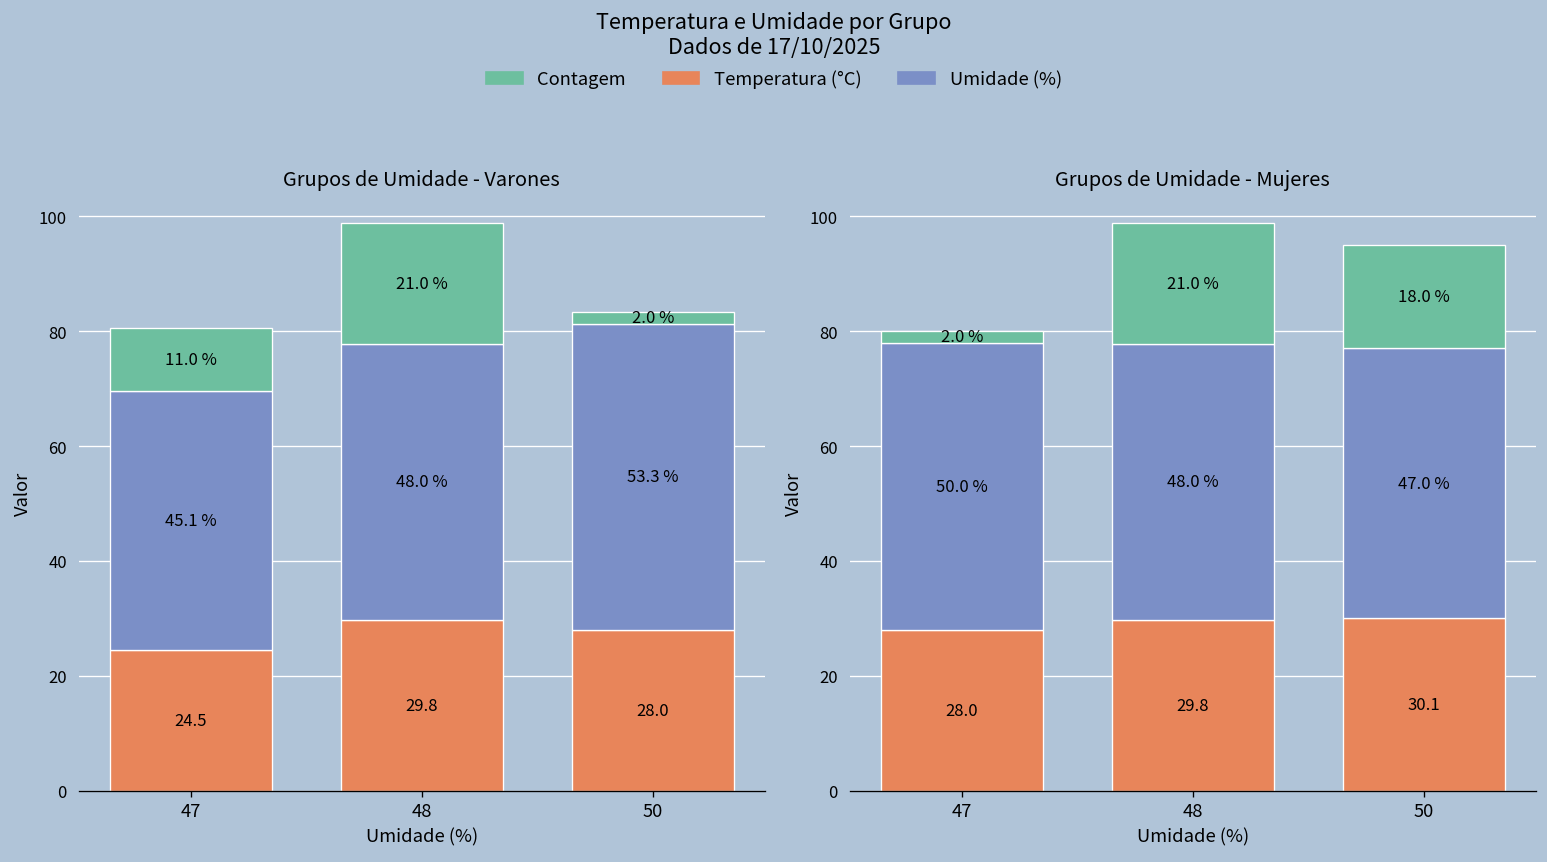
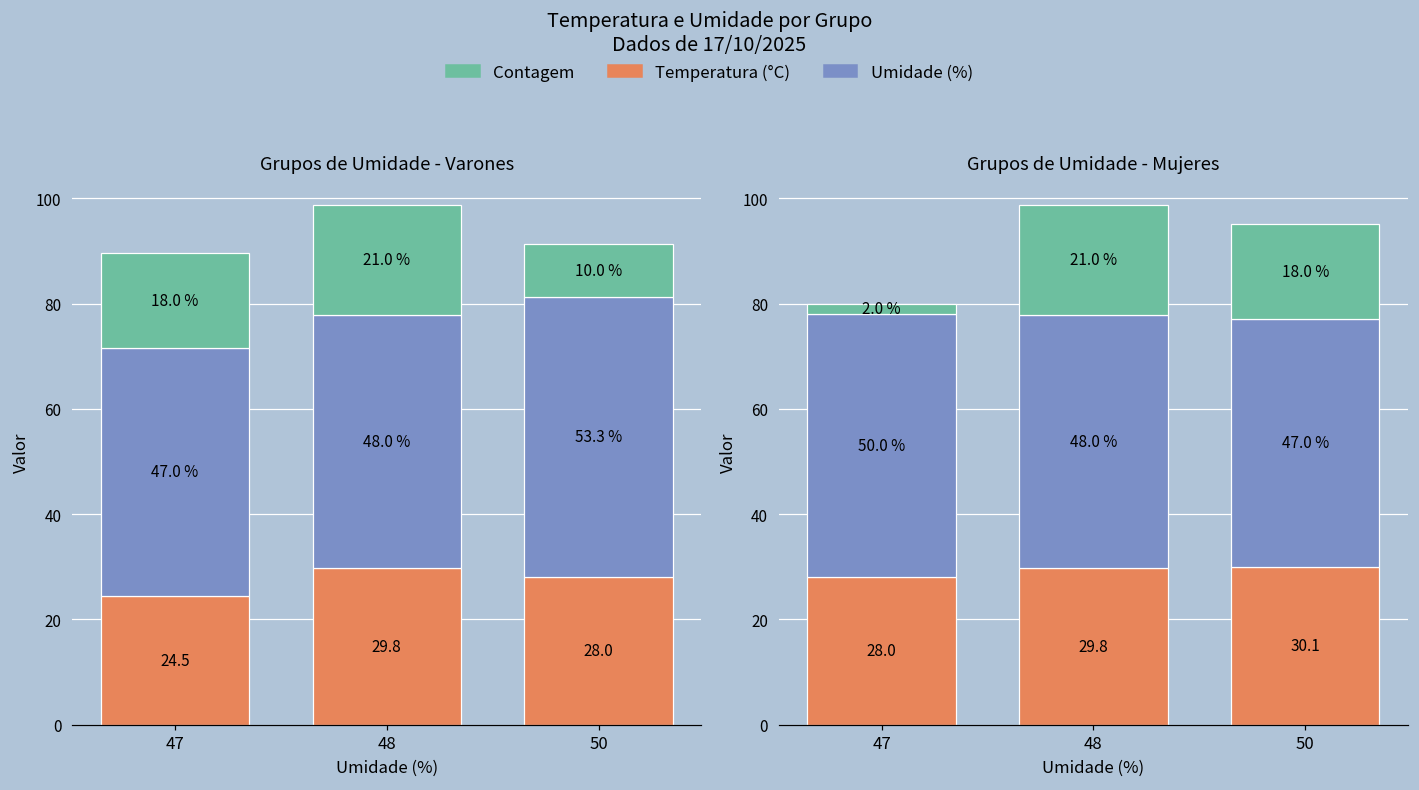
  {
    "Grupos de Umidade - Varones": {
      "Temperatura (°C)": {
        "47": "24.5",
        "48": "29.8",
        "50": "28.0"
      },
      "Umidade (%)": {
-       "47": "45.1 %",
+       "47": "47.0 %",
        "48": "48.0 %",
        "50": "53.3 %"
      },
      "Contagem": {
-       "47": "11.0 %",
+       "47": "18.0 %",
        "48": "21.0 %",
-       "50": "2.0 %"
+       "50": "10.0 %"
      }
    },
    "Grupos de Umidade - Mujeres": {
      "Temperatura (°C)": {
        "47": "28.0",
        "48": "29.8",
        "50": "30.1"
      },
      "Umidade (%)": {
        "47": "50.0 %",
        "48": "48.0 %",
        "50": "47.0 %"
      },
      "Contagem": {
        "47": "2.0 %",
        "48": "21.0 %",
        "50": "18.0 %"
      }
    }
  }
